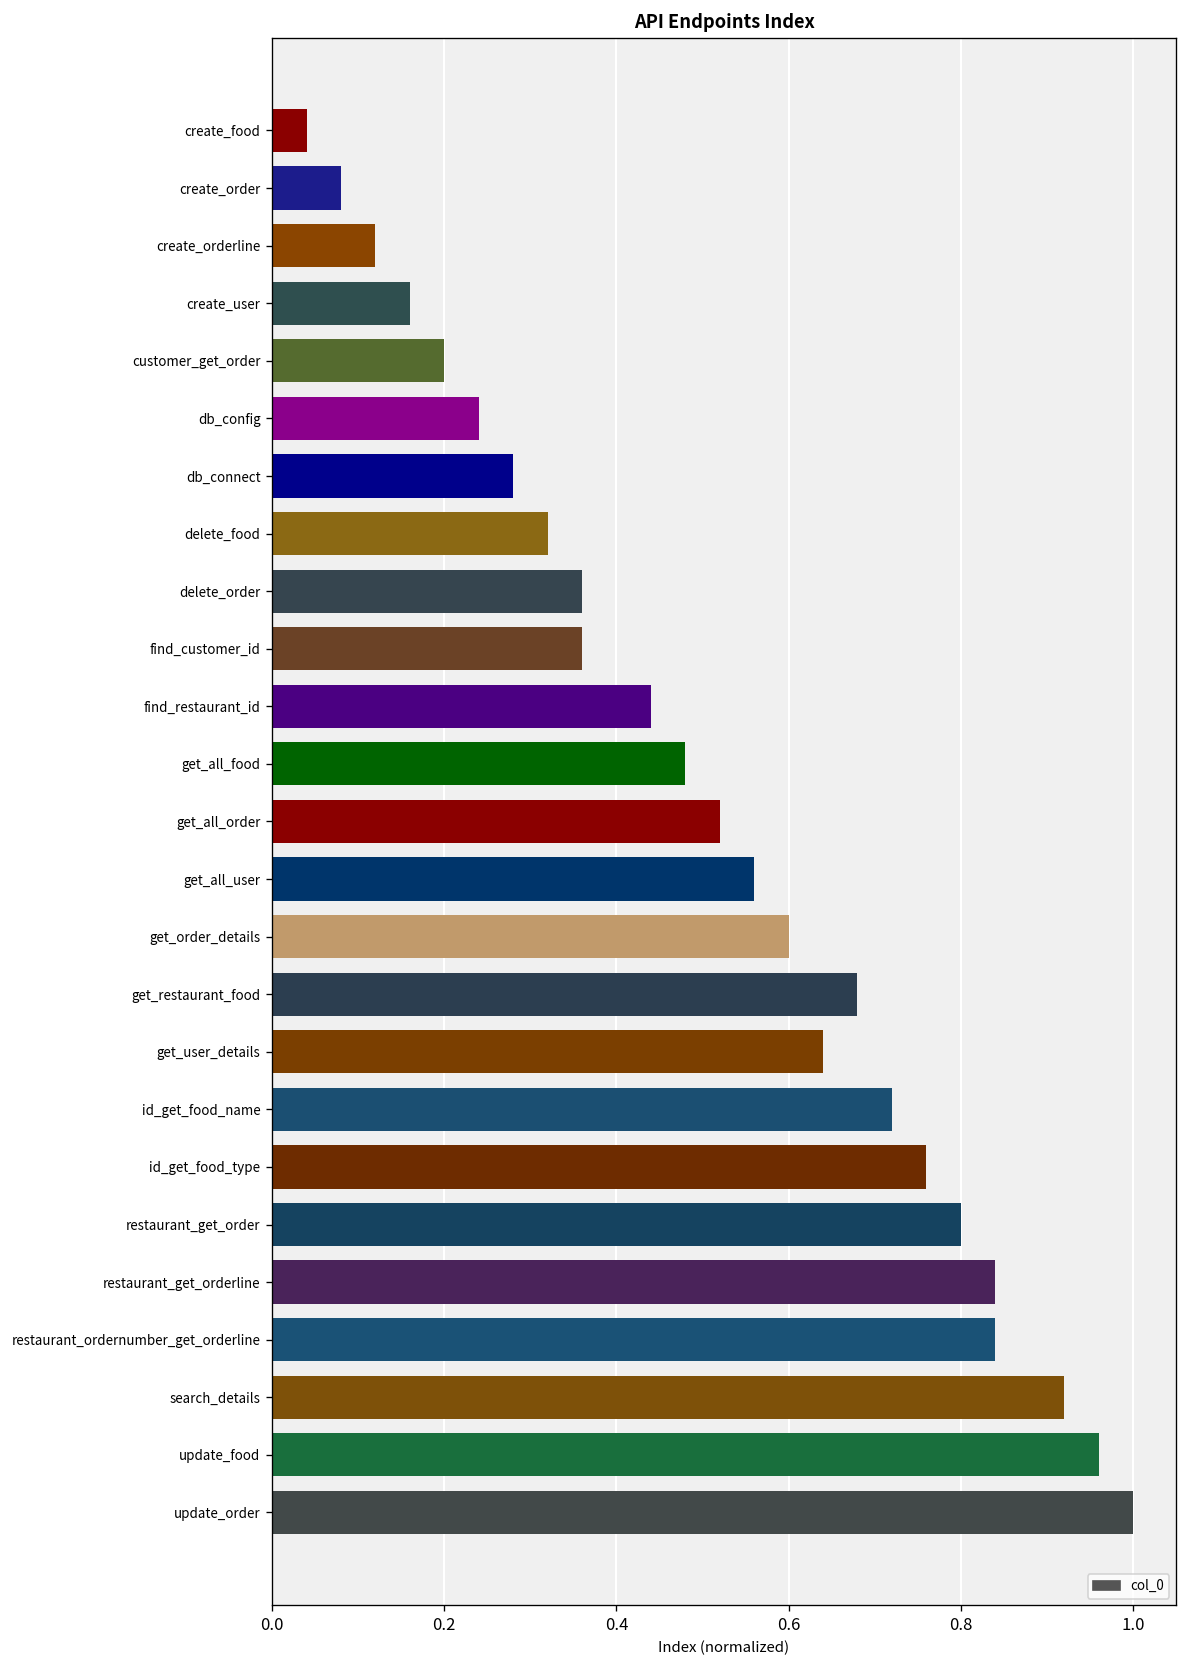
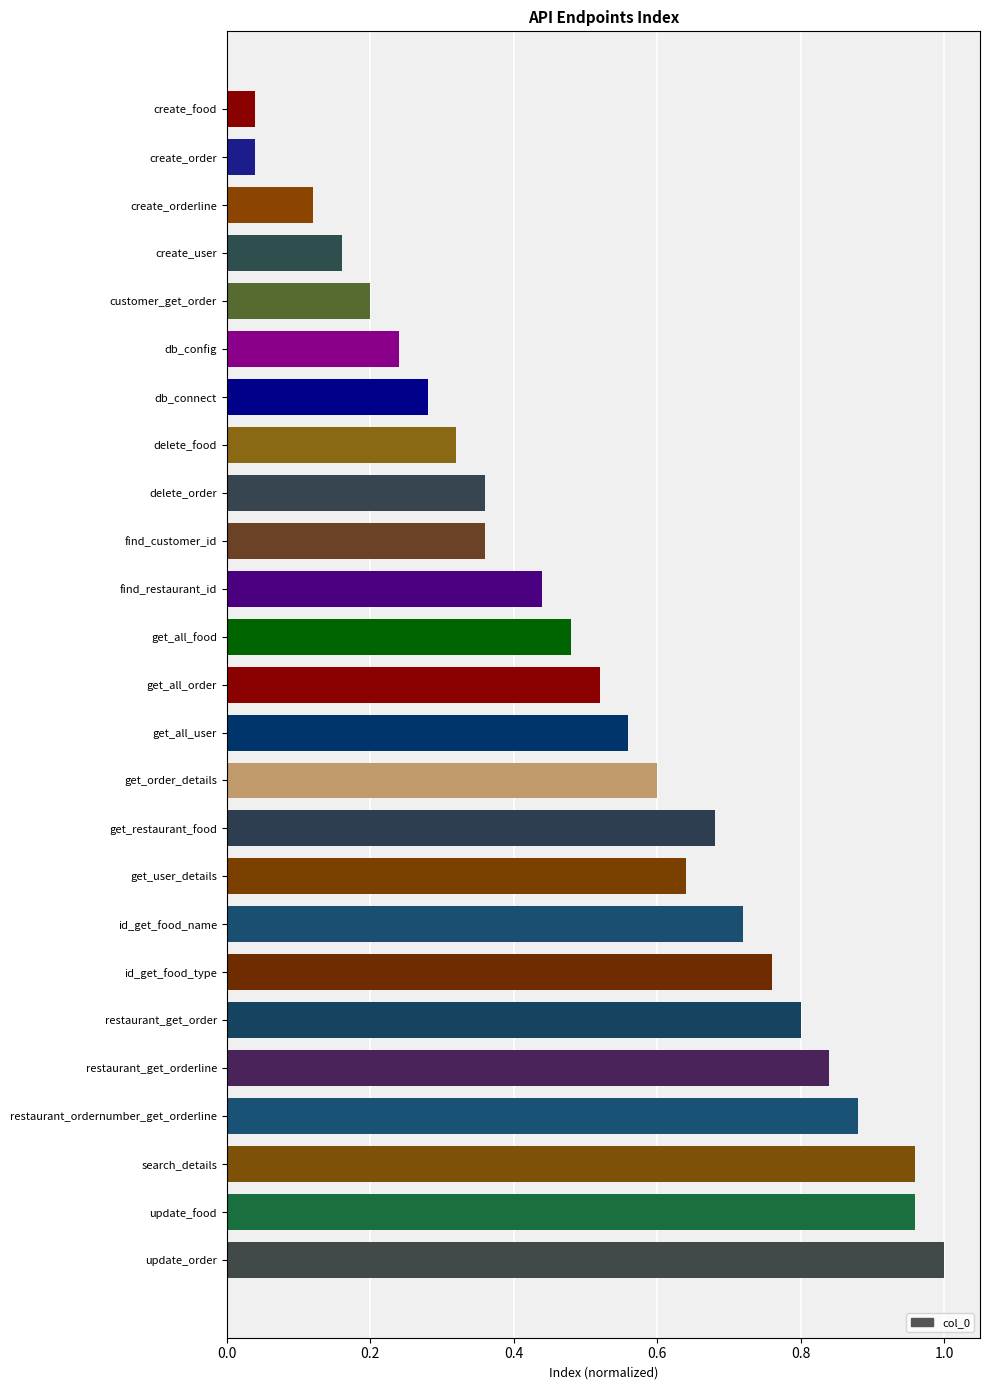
  {
    "create_food": 0.04,
-   "create_order": 0.08,
+   "create_order": 0.04,
    "create_orderline": 0.12,
    "create_user": 0.16,
    "customer_get_order": 0.20,
    "db_config": 0.24,
    "db_connect": 0.28,
    "delete_food": 0.32,
    "delete_order": 0.36,
    "find_customer_id": 0.36,
    "find_restaurant_id": 0.44,
    "get_all_food": 0.48,
    "get_all_order": 0.52,
    "get_all_user": 0.56,
    "get_order_details": 0.60,
    "get_restaurant_food": 0.68,
    "get_user_details": 0.64,
    "id_get_food_name": 0.72,
    "id_get_food_type": 0.76,
    "restaurant_get_order": 0.80,
    "restaurant_get_orderline": 0.84,
-   "restaurant_ordernumber_get_orderline": 0.84,
-   "search_details": 0.92,
+   "restaurant_ordernumber_get_orderline": 0.88,
+   "search_details": 0.96,
    "update_food": 0.96,
    "update_order": 1.00
  }
